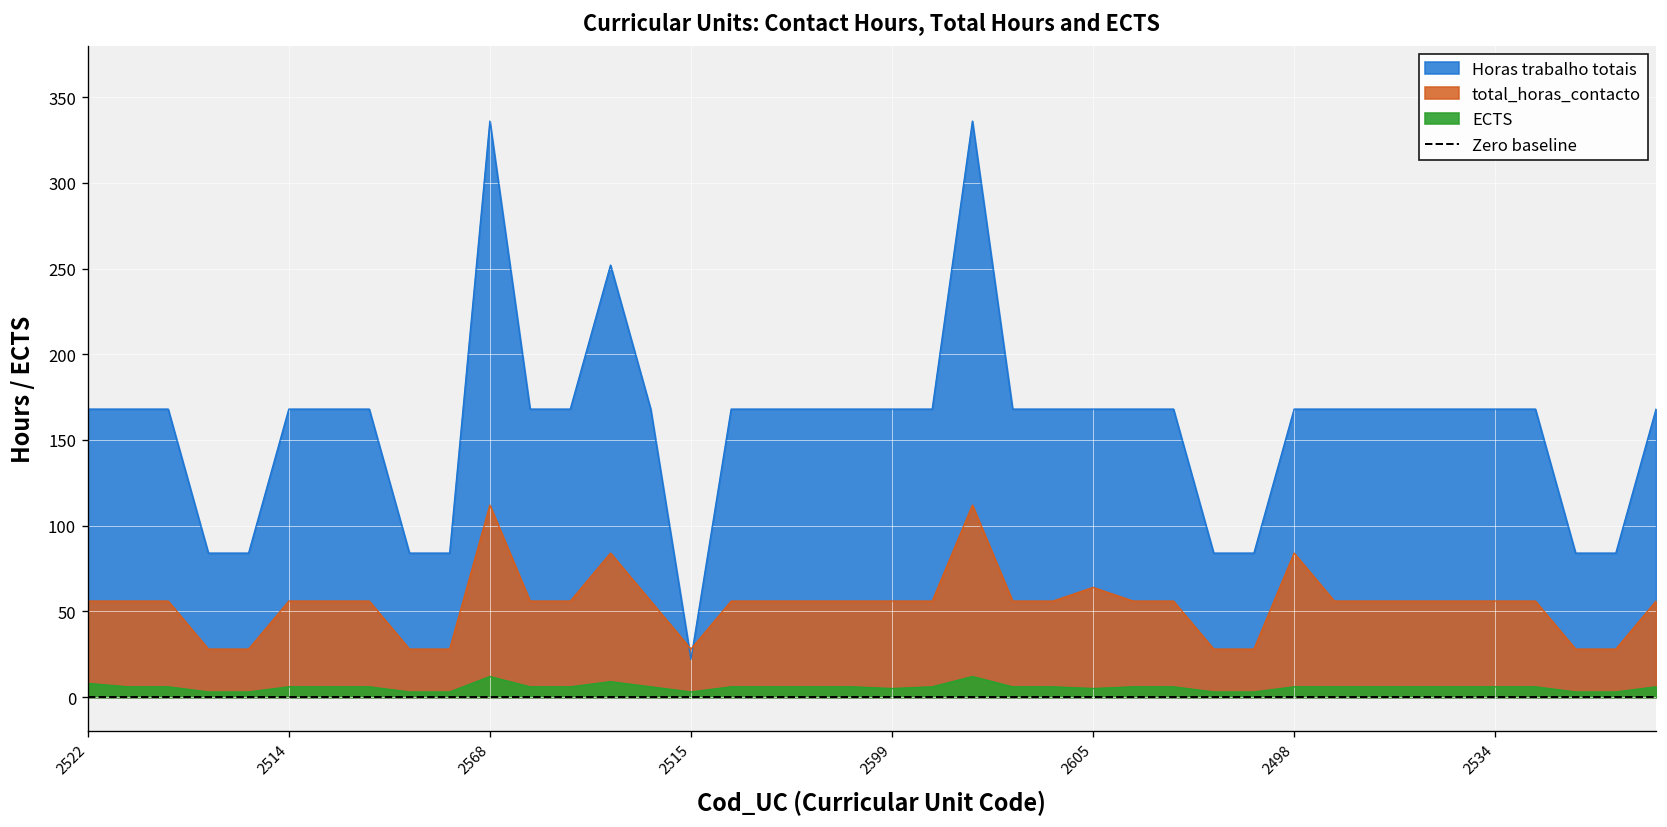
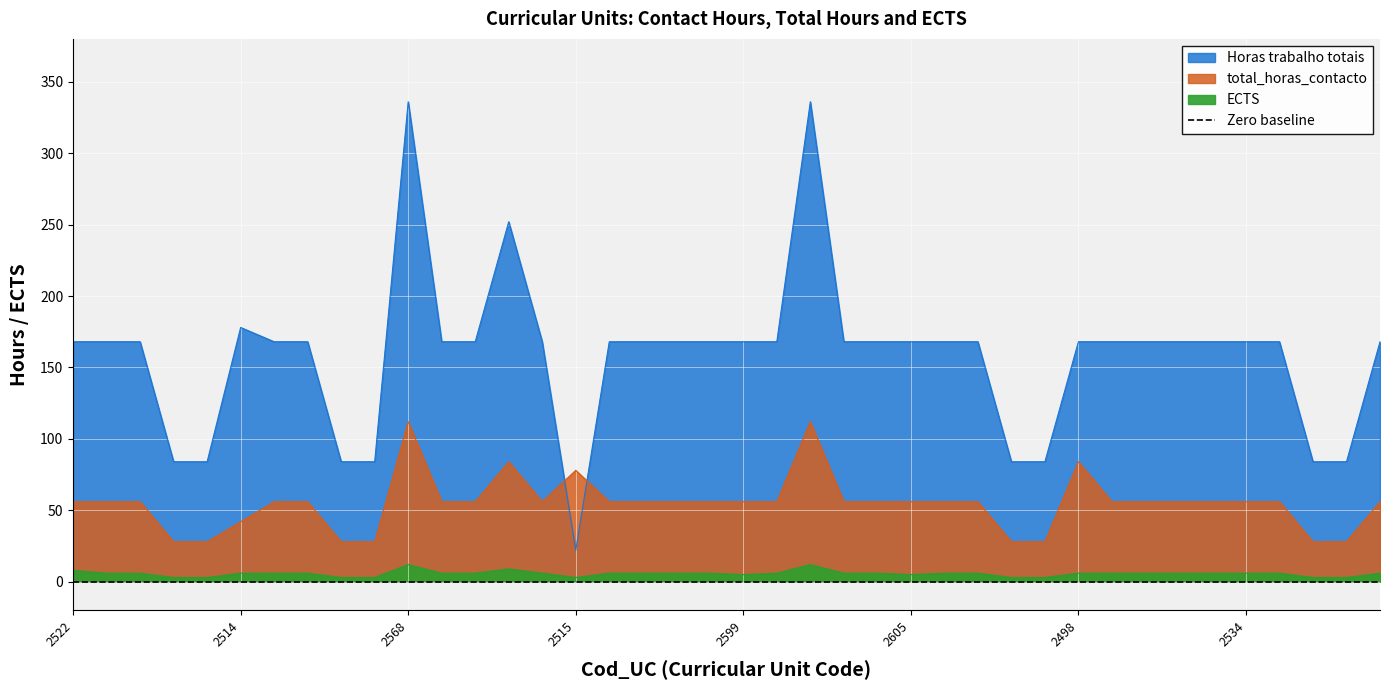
  {
    "Horas trabalho totais": {
      "2522": 168,
-     "2514": 168,
+     "2514": 178,
      "2568": 336,
      "2515": 22,
      "2599": 168,
      "2605": 168,
      "2498": 168,
      "2534": 168
    },
    "total_horas_contacto": {
      "2522": 56,
-     "2514": 56,
+     "2514": 42,
      "2568": 112,
-     "2515": 28,
+     "2515": 78,
      "2599": 56,
-     "2605": 64,
+     "2605": 56,
      "2498": 84,
      "2534": 56
    },
    "ECTS": {
      "2522": 8,
      "2514": 6,
      "2568": 12,
      "2515": 3,
      "2599": 5,
      "2605": 5,
      "2498": 6,
      "2534": 6
    }
  }
